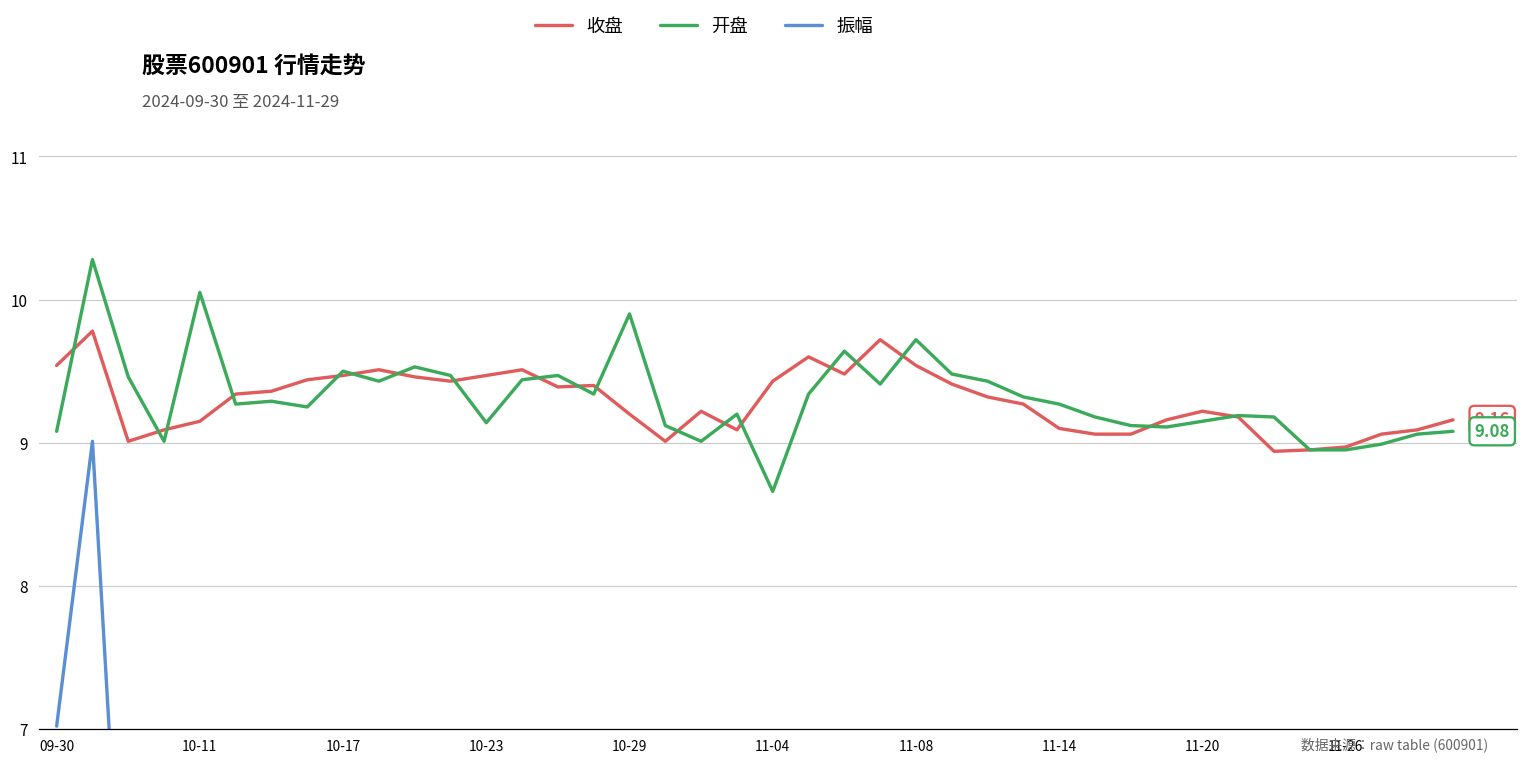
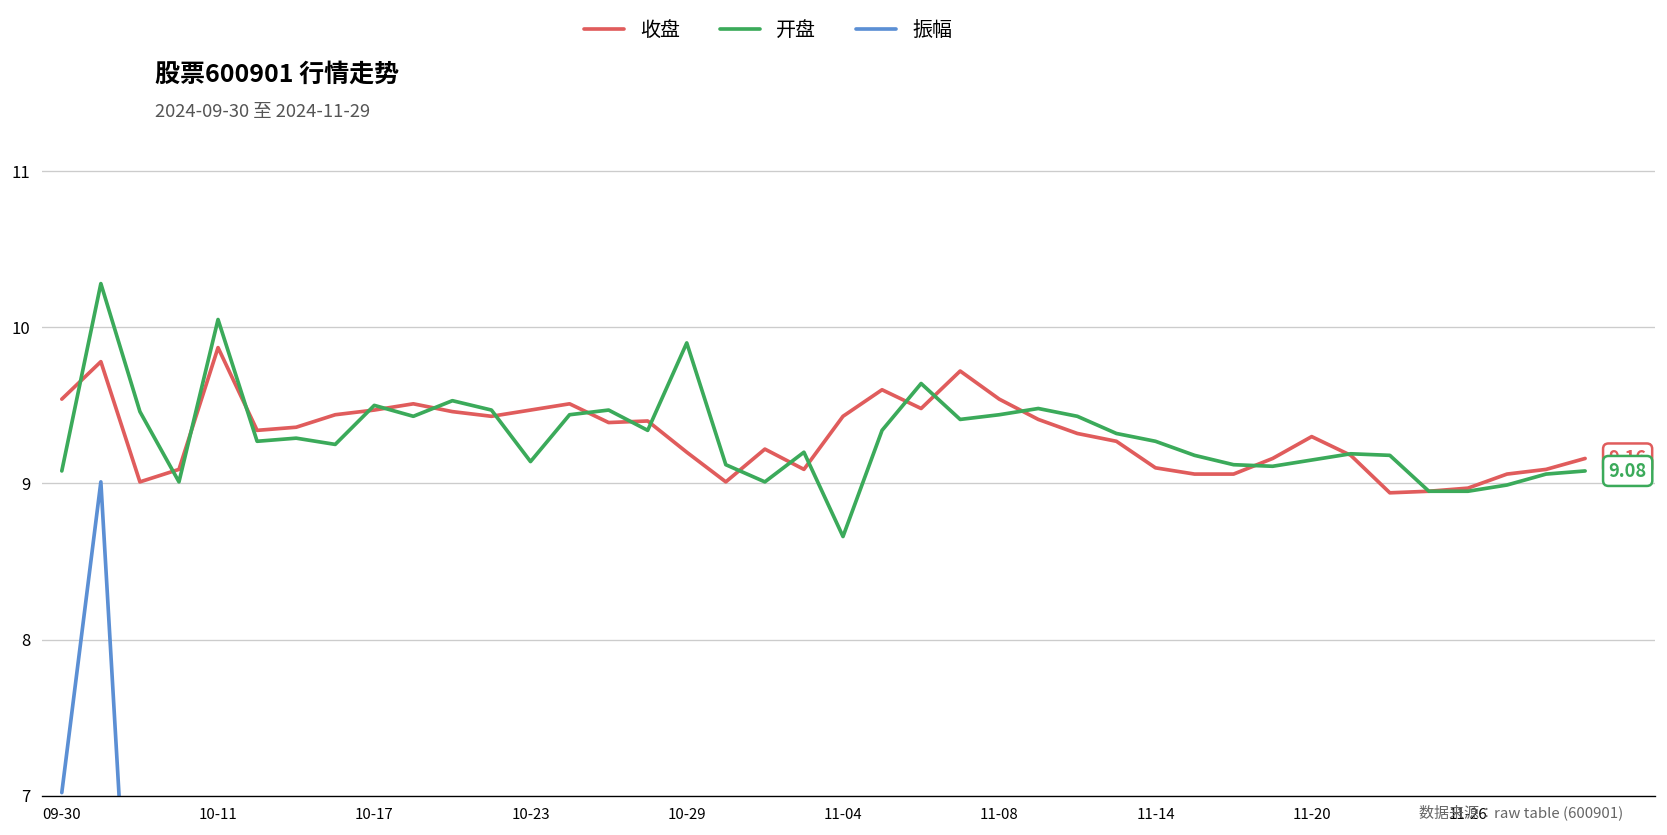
  {
    "收盘": {
      "09-30": 9.54,
-     "10-11": 9.15,
+     "10-11": 9.87,
      "10-17": 9.47,
      "10-23": 9.47,
      "10-29": 9.20,
      "11-04": 9.43,
      "11-08": 9.54,
      "11-14": 9.10,
-     "11-20": 9.22,
+     "11-20": 9.30,
      "11-26": 8.97
    },
    "开盘": {
      "09-30": 9.08,
      "10-11": 10.05,
      "10-17": 9.50,
      "10-23": 9.14,
      "10-29": 9.90,
      "11-04": 8.66,
-     "11-08": 9.72,
+     "11-08": 9.44,
      "11-14": 9.27,
      "11-20": 9.15,
      "11-26": 8.95
    },
    "振幅": {
      "09-30": 7.02
    }
  }
